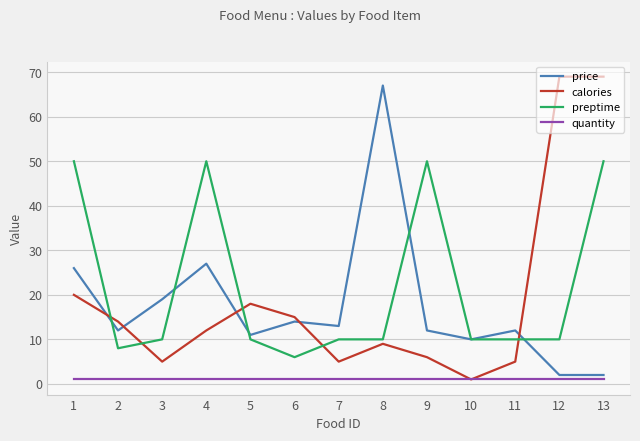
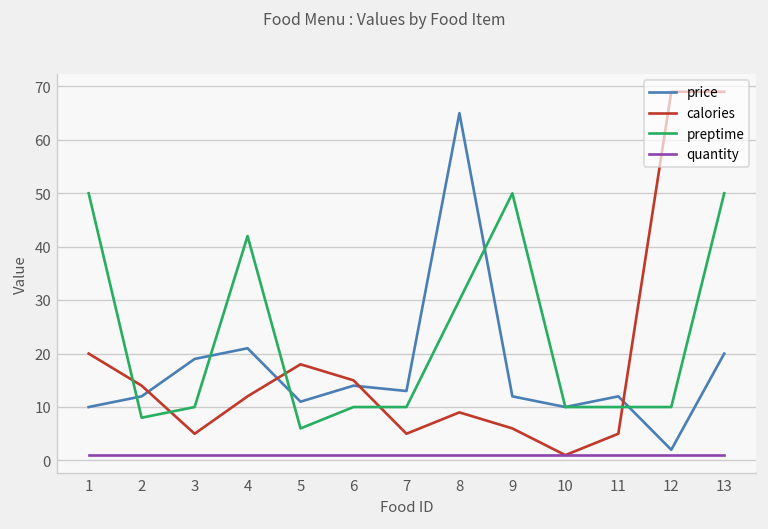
  {
    "price": {
-     "1": 26,
+     "1": 10,
      "2": 12,
      "3": 19,
-     "4": 27,
+     "4": 21,
      "5": 11,
      "6": 14,
      "7": 13,
-     "8": 67,
+     "8": 65,
      "9": 12,
      "11": 12,
      "12": 2,
-     "13": 2
+     "13": 20
    },
    "calories": {
      "1": 20,
      "2": 14,
      "3": 5,
      "4": 12,
      "5": 18,
      "6": 15,
      "7": 5,
      "8": 9,
      "9": 6,
      "11": 5
    },
    "preptime": {
      "1": 50,
      "2": 8,
      "3": 10,
-     "4": 50,
-     "5": 10,
-     "6": 6,
+     "4": 42,
+     "5": 6,
+     "6": 10,
      "7": 10,
-     "8": 10,
+     "8": 30,
      "9": 50,
      "11": 10,
      "12": 10,
      "13": 50
    },
    "quantity": {
      "1": 1,
      "2": 1,
      "3": 1,
      "4": 1,
      "5": 1,
      "6": 1,
      "7": 1,
      "8": 1,
      "9": 1,
      "11": 1,
      "12": 1,
      "13": 1
    }
  }
